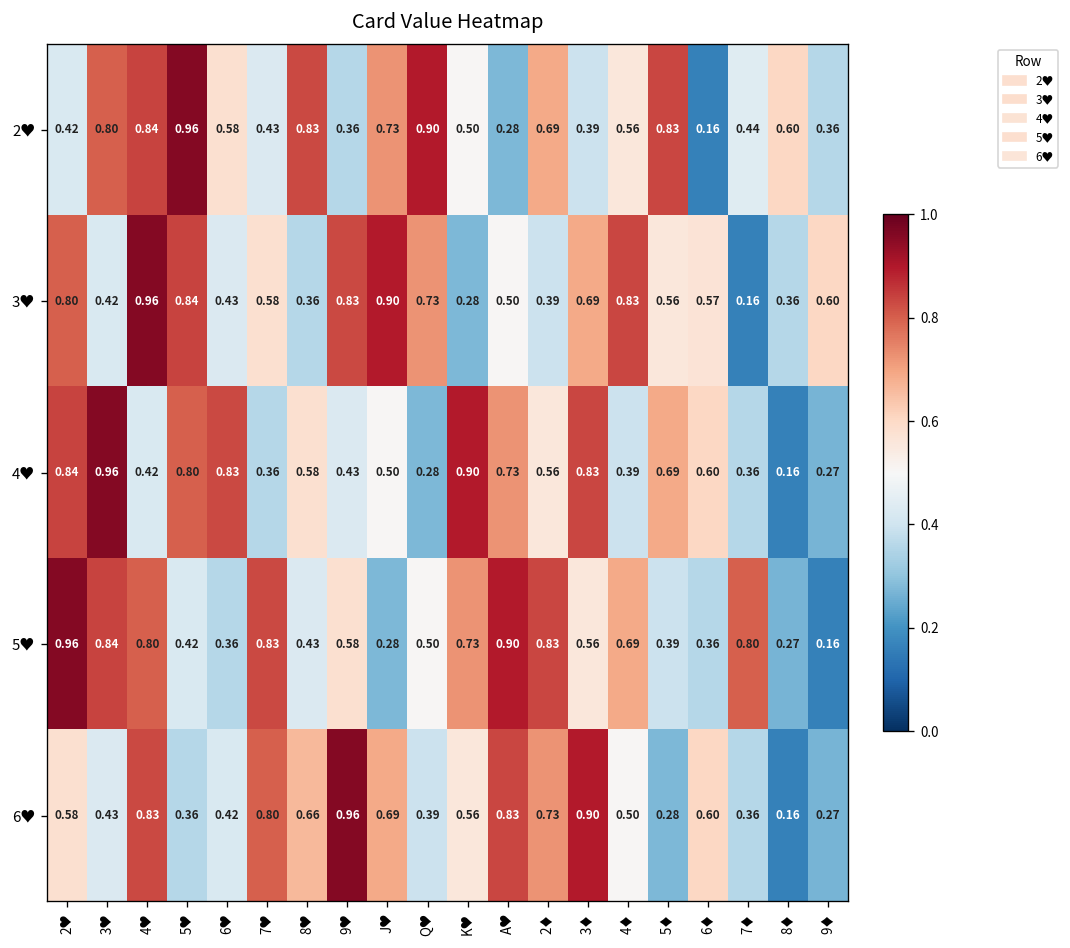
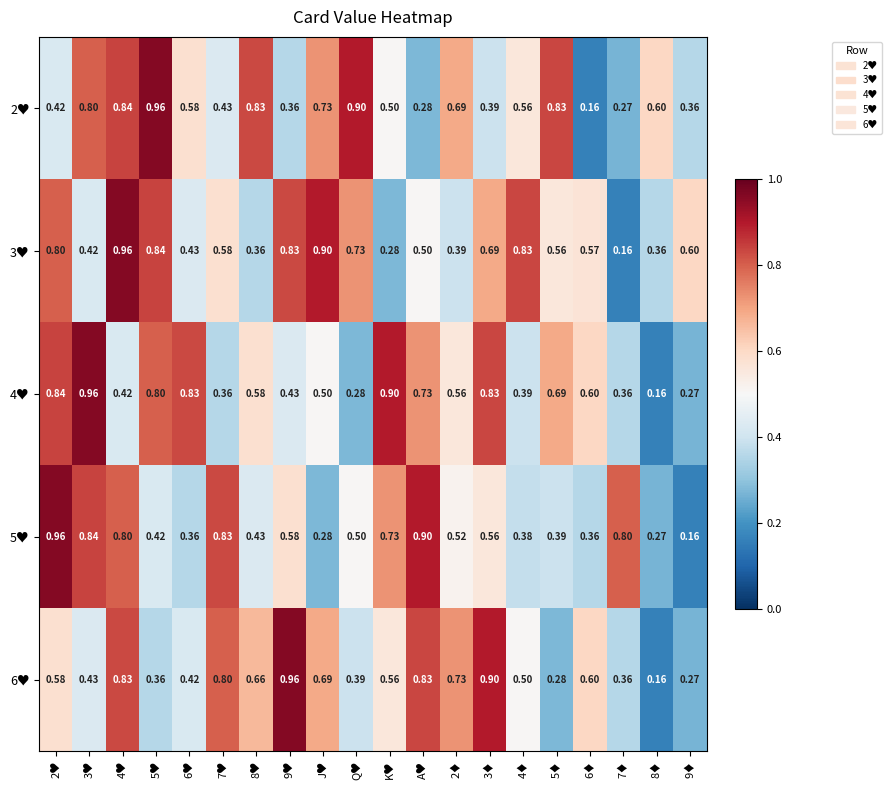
  {
    "2♥": {
      "2♥": 0.42,
      "3♥": 0.80,
      "4♥": 0.84,
      "5♥": 0.96,
      "6♥": 0.58,
      "7♥": 0.43,
      "8♥": 0.83,
      "9♥": 0.36,
      "J♥": 0.73,
      "Q♥": 0.90,
      "K♥": 0.50,
      "A♥": 0.28,
      "2♦": 0.69,
      "3♦": 0.39,
      "4♦": 0.56,
      "5♦": 0.83,
      "6♦": 0.16,
-     "7♦": 0.44,
+     "7♦": 0.27,
      "8♦": 0.60,
      "9♦": 0.36
    },
    "3♥": {
      "2♥": 0.80,
      "3♥": 0.42,
      "4♥": 0.96,
      "5♥": 0.84,
      "6♥": 0.43,
      "7♥": 0.58,
      "8♥": 0.36,
      "9♥": 0.83,
      "J♥": 0.90,
      "Q♥": 0.73,
      "K♥": 0.28,
      "A♥": 0.50,
      "2♦": 0.39,
      "3♦": 0.69,
      "4♦": 0.83,
      "5♦": 0.56,
      "6♦": 0.57,
      "7♦": 0.16,
      "8♦": 0.36,
      "9♦": 0.60
    },
    "4♥": {
      "2♥": 0.84,
      "3♥": 0.96,
      "4♥": 0.42,
      "5♥": 0.80,
      "6♥": 0.83,
      "7♥": 0.36,
      "8♥": 0.58,
      "9♥": 0.43,
      "J♥": 0.50,
      "Q♥": 0.28,
      "K♥": 0.90,
      "A♥": 0.73,
      "2♦": 0.56,
      "3♦": 0.83,
      "4♦": 0.39,
      "5♦": 0.69,
      "6♦": 0.60,
      "7♦": 0.36,
      "8♦": 0.16,
      "9♦": 0.27
    },
    "5♥": {
      "2♥": 0.96,
      "3♥": 0.84,
      "4♥": 0.80,
      "5♥": 0.42,
      "6♥": 0.36,
      "7♥": 0.83,
      "8♥": 0.43,
      "9♥": 0.58,
      "J♥": 0.28,
      "Q♥": 0.50,
      "K♥": 0.73,
      "A♥": 0.90,
-     "2♦": 0.83,
+     "2♦": 0.52,
      "3♦": 0.56,
-     "4♦": 0.69,
+     "4♦": 0.38,
      "5♦": 0.39,
      "6♦": 0.36,
      "7♦": 0.80,
      "8♦": 0.27,
      "9♦": 0.16
    },
    "6♥": {
      "2♥": 0.58,
      "3♥": 0.43,
      "4♥": 0.83,
      "5♥": 0.36,
      "6♥": 0.42,
      "7♥": 0.80,
      "8♥": 0.66,
      "9♥": 0.96,
      "J♥": 0.69,
      "Q♥": 0.39,
      "K♥": 0.56,
      "A♥": 0.83,
      "2♦": 0.73,
      "3♦": 0.90,
      "4♦": 0.50,
      "5♦": 0.28,
      "6♦": 0.60,
      "7♦": 0.36,
      "8♦": 0.16,
      "9♦": 0.27
    }
  }
